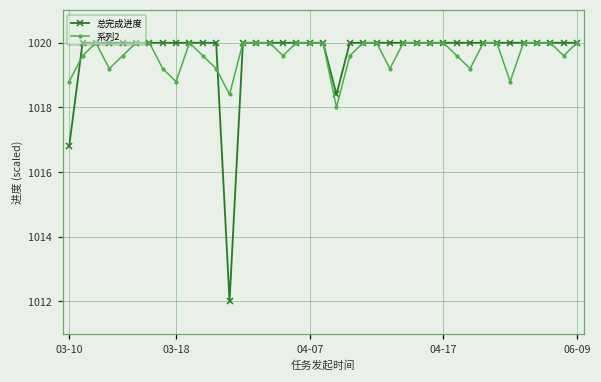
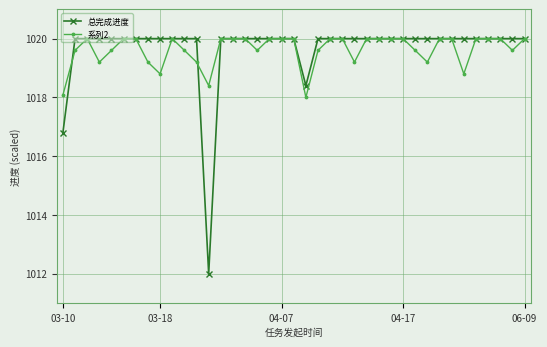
  {
    "总完成进度": {
      "03-10": 1016.8
    },
    "系列2": {
-     "03-10": 1018.8
+     "03-10": 1018.1
    }
  }
